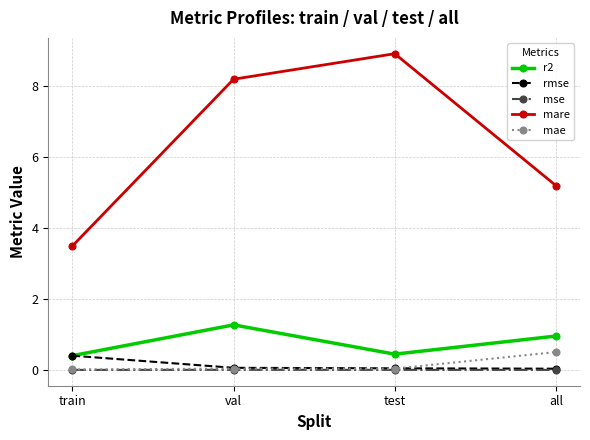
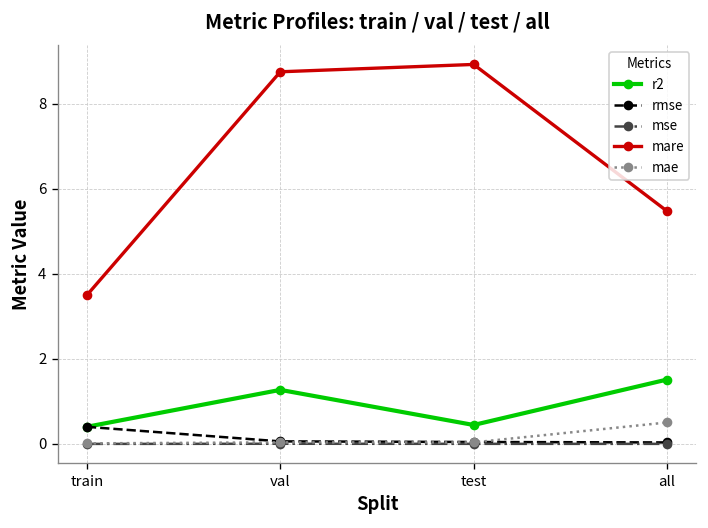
  {
    "r2": {
      "val": 1.3,
      "test": 0.4,
-     "all": 1.0
+     "all": 1.5
    },
    "mare": {
      "train": 3.5,
-     "val": 8.2,
+     "val": 8.7,
      "test": 8.9,
-     "all": 5.2
+     "all": 5.5
    },
    "mae": {
      "all": 0.5
    }
  }
